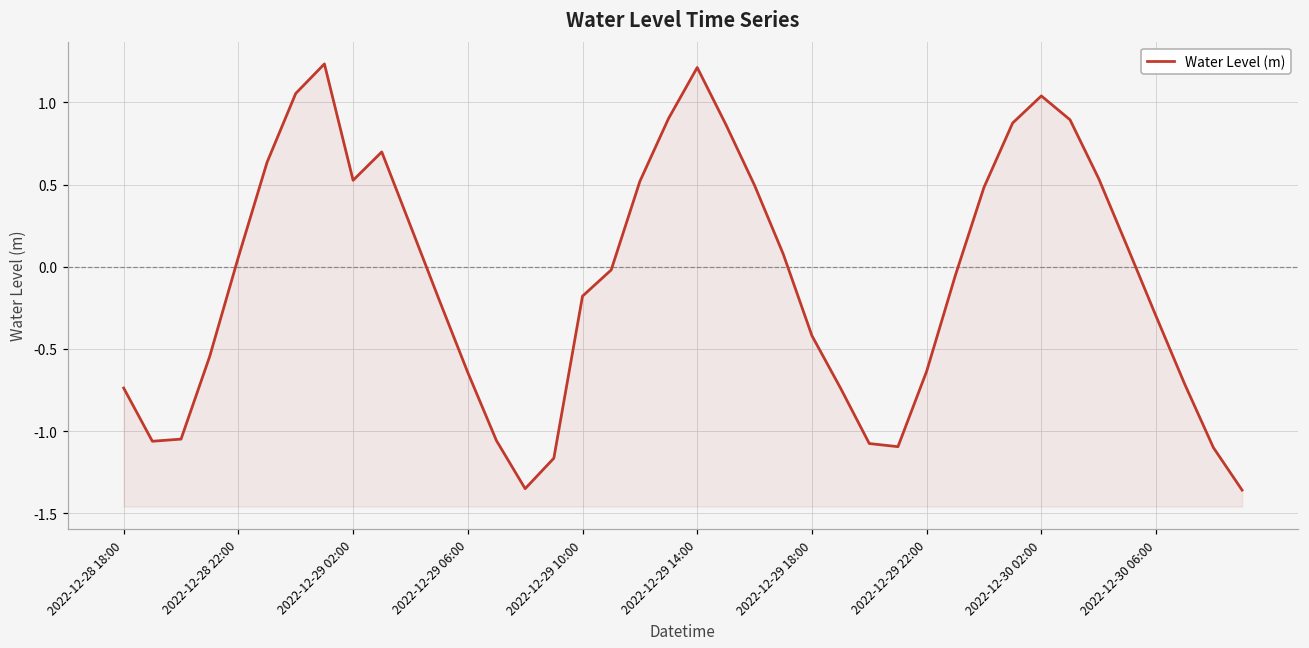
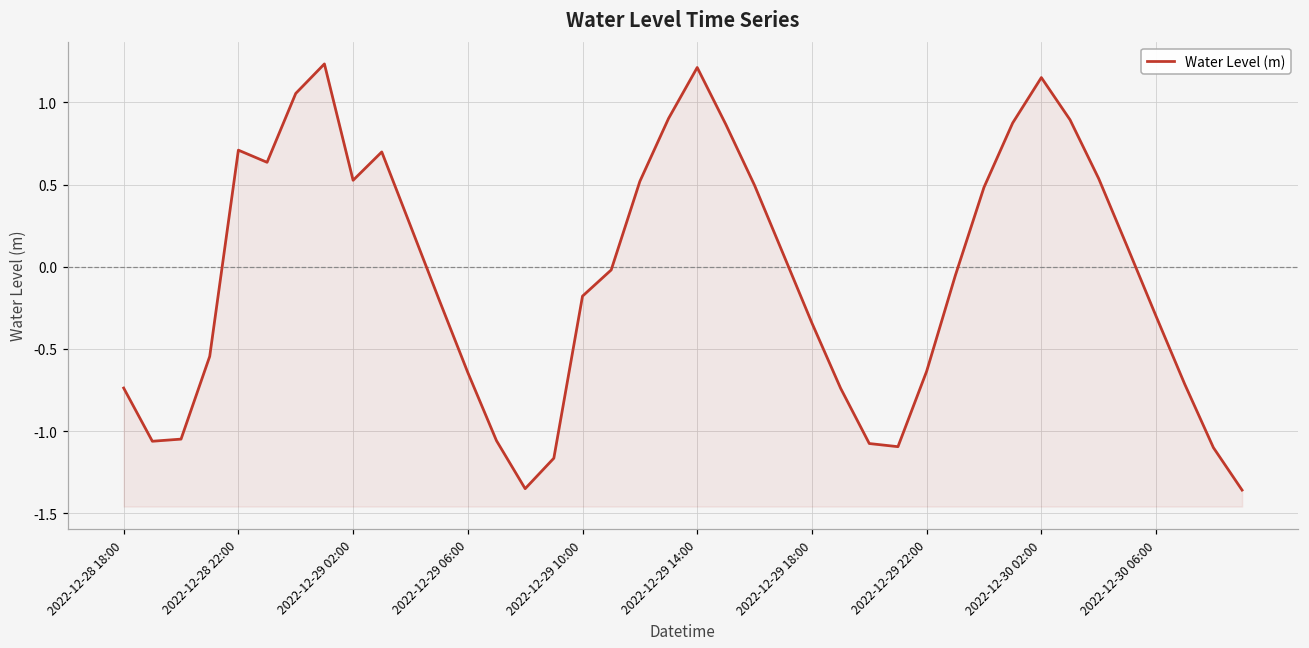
  {
    "2022-12-28 18:00": -0.74,
-   "2022-12-28 22:00": 0.06,
+   "2022-12-28 22:00": 0.71,
    "2022-12-29 02:00": 0.53,
    "2022-12-29 06:00": -0.64,
    "2022-12-29 10:00": -0.18,
    "2022-12-29 14:00": 1.21,
-   "2022-12-29 18:00": -0.42,
+   "2022-12-29 18:00": -0.34,
    "2022-12-29 22:00": -0.64,
-   "2022-12-30 02:00": 1.04,
+   "2022-12-30 02:00": 1.15,
    "2022-12-30 06:00": -0.30
  }
